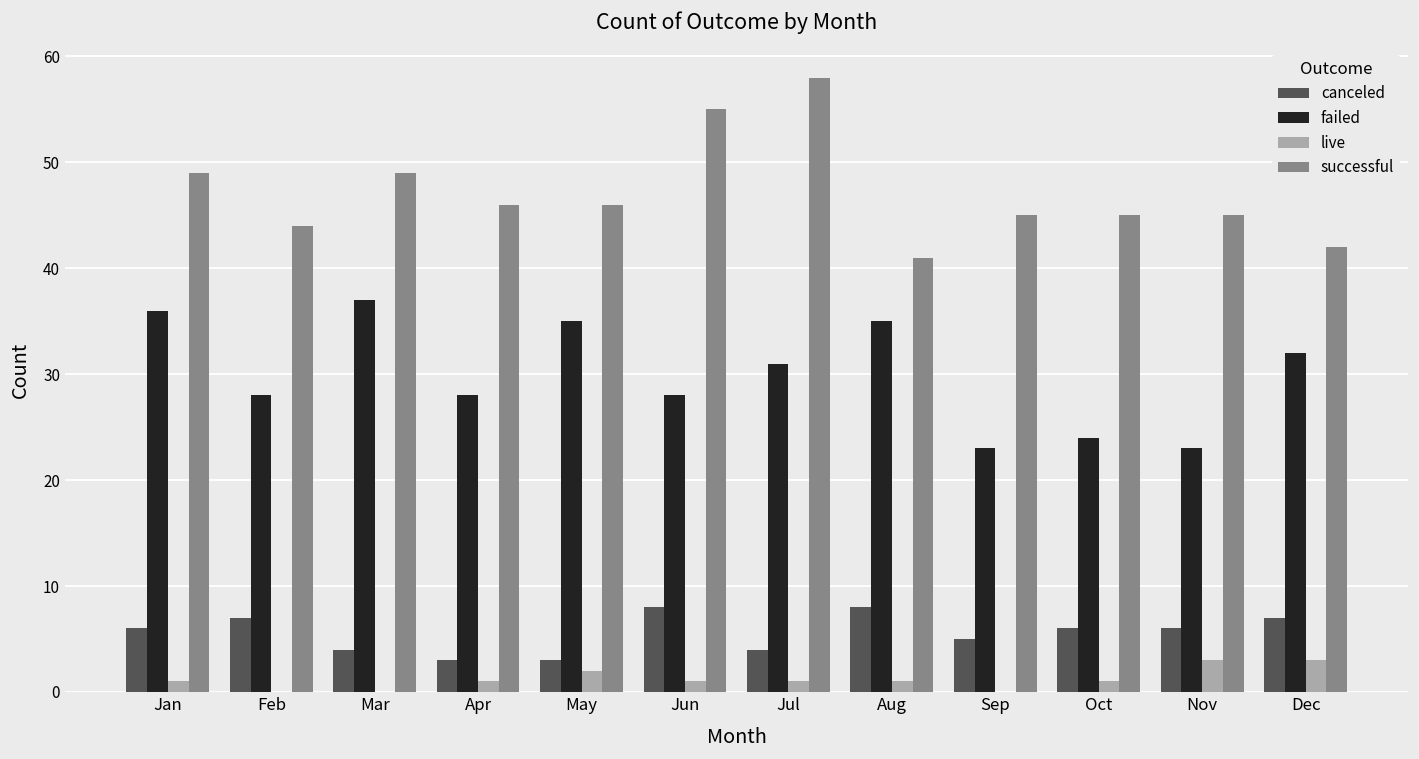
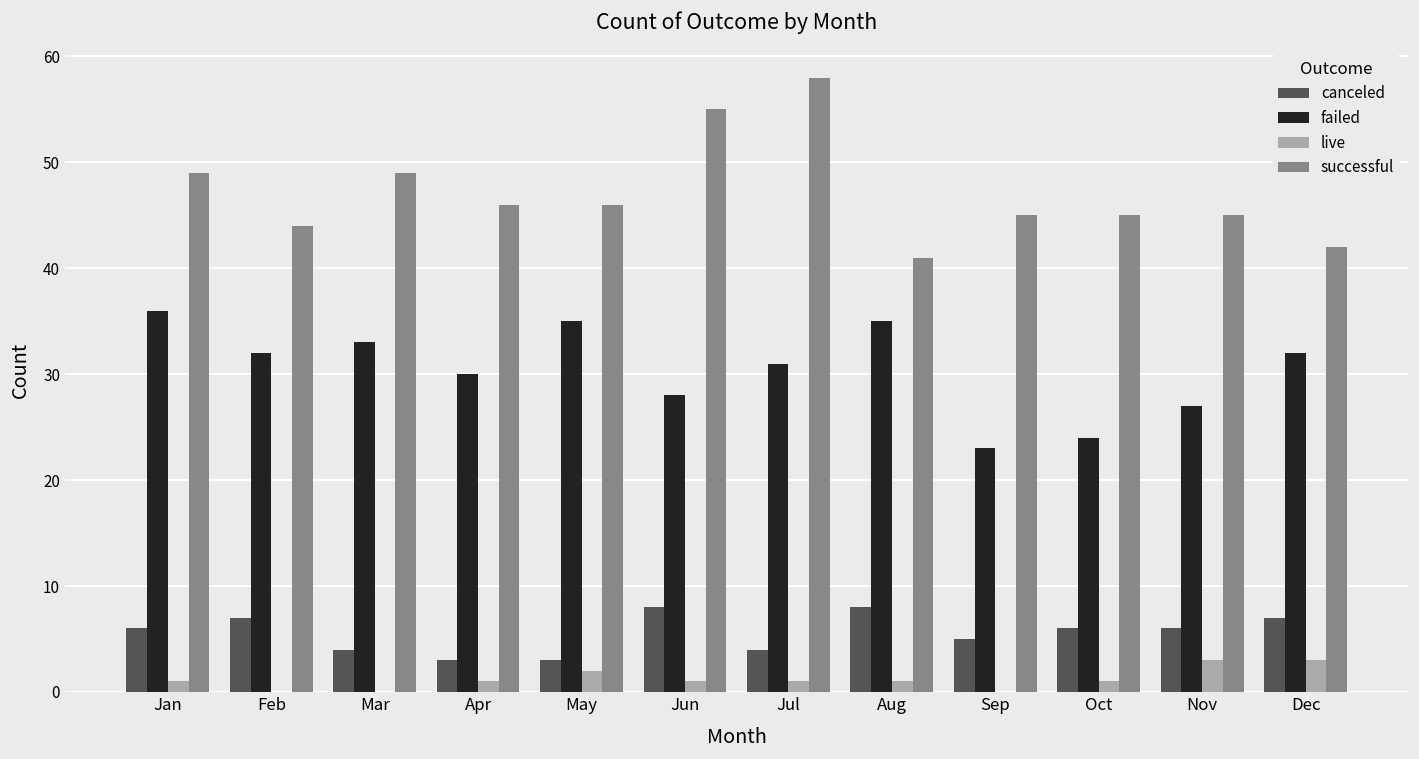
  {
    "canceled": {
      "Jan": 6,
      "Feb": 7,
      "Mar": 4,
      "Apr": 3,
      "May": 3,
      "Jun": 8,
      "Jul": 4,
      "Aug": 8,
      "Sep": 5,
      "Oct": 6,
      "Nov": 6,
      "Dec": 7
    },
    "failed": {
      "Jan": 36,
-     "Feb": 28,
-     "Mar": 37,
-     "Apr": 28,
+     "Feb": 32,
+     "Mar": 33,
+     "Apr": 30,
      "May": 35,
      "Jun": 28,
      "Jul": 31,
      "Aug": 35,
      "Sep": 23,
      "Oct": 24,
-     "Nov": 23,
+     "Nov": 27,
      "Dec": 32
    }
  }
